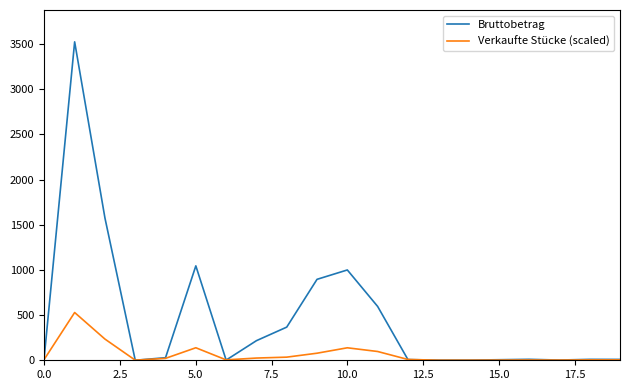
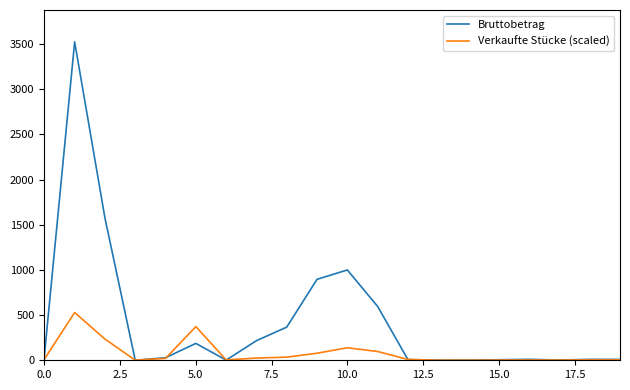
  {
    "Bruttobetrag": {
      "0.0": 0,
-     "5.0": 1000,
+     "5.0": 200,
      "10.0": 1000
    },
    "Verkaufte Stücke (scaled)": {
      "0.0": 0,
-     "5.0": 100,
+     "5.0": 400,
      "10.0": 100
    }
  }
